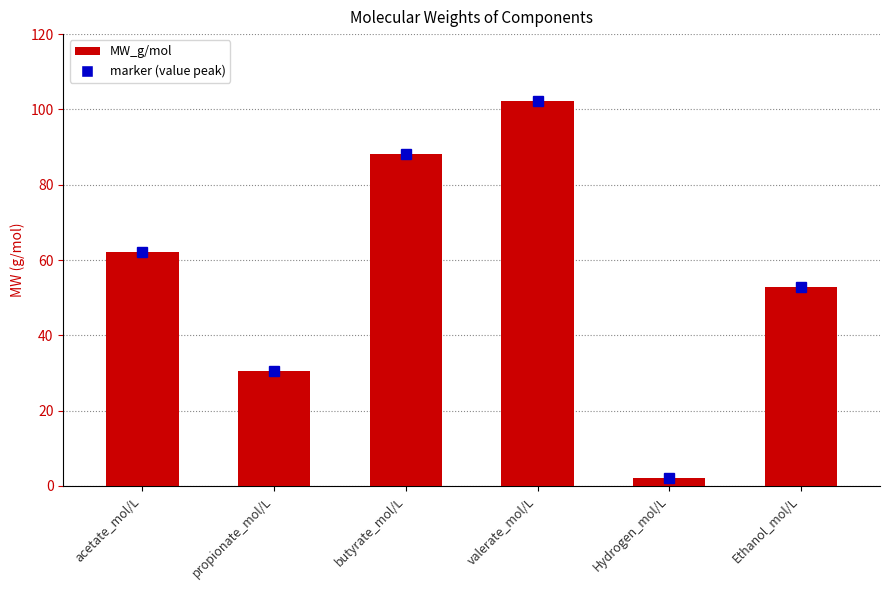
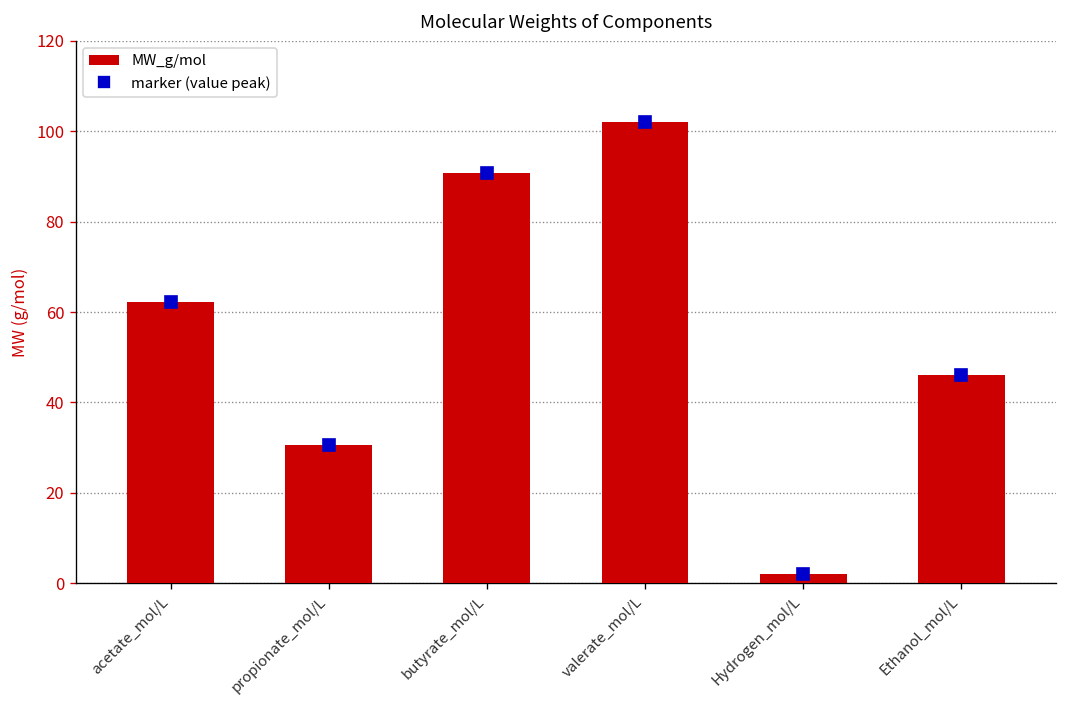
  {
    "MW_g/mol": {
      "acetate_mol/L": 62,
      "propionate_mol/L": 31,
-     "butyrate_mol/L": 88,
+     "butyrate_mol/L": 91,
      "valerate_mol/L": 102,
      "Hydrogen_mol/L": 2,
-     "Ethanol_mol/L": 53
+     "Ethanol_mol/L": 46
    }
  }
